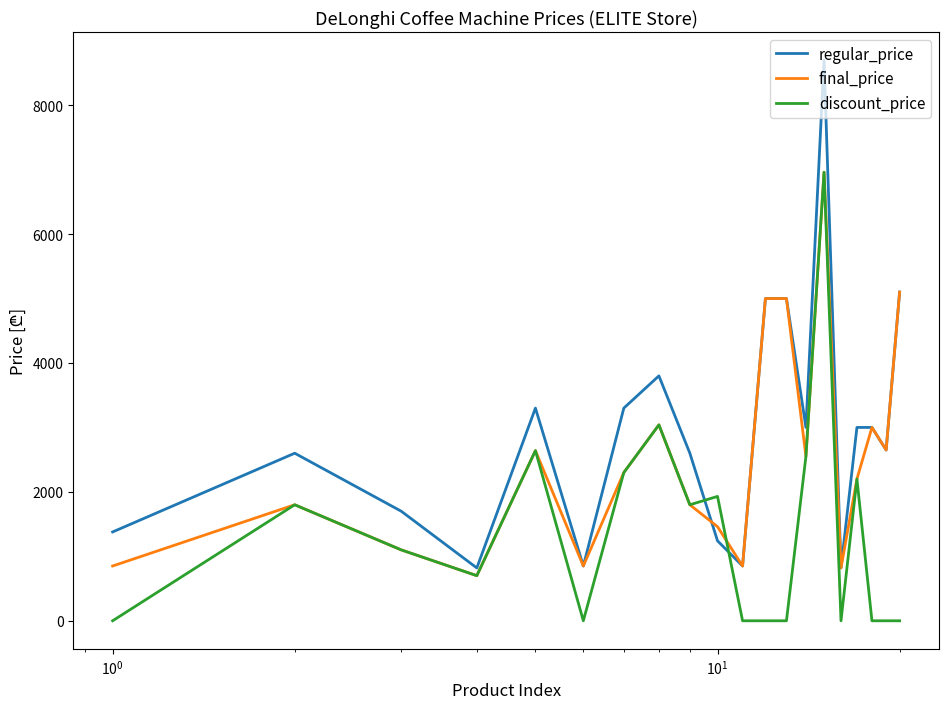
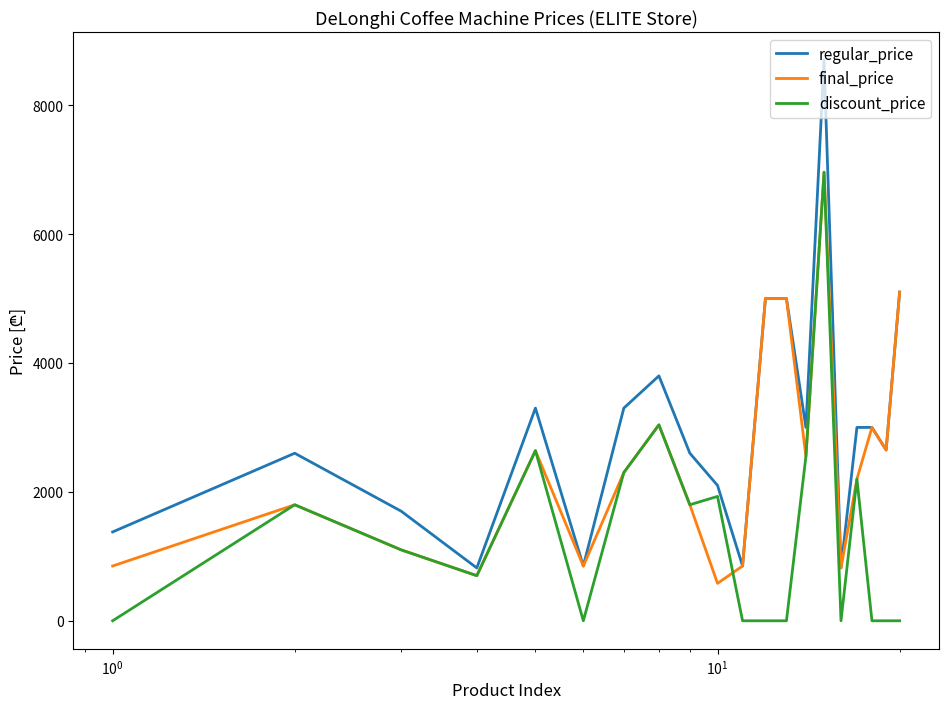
  {
    "regular_price": {
      "10^0": 1400,
-     "10^1": 1200
+     "10^1": 2100
    },
    "final_price": {
      "10^0": 800,
-     "10^1": 1500
+     "10^1": 600
    },
    "discount_price": {
      "10^0": 0,
      "10^1": 1900
    }
  }
